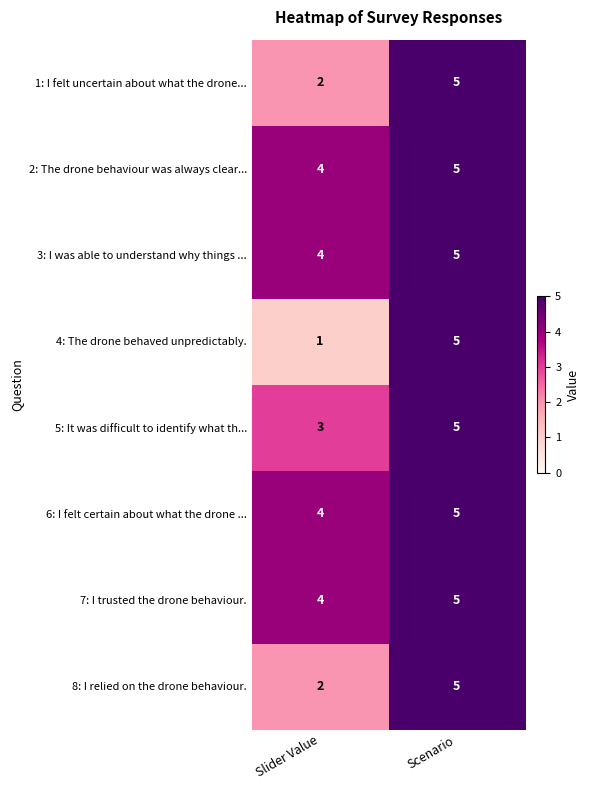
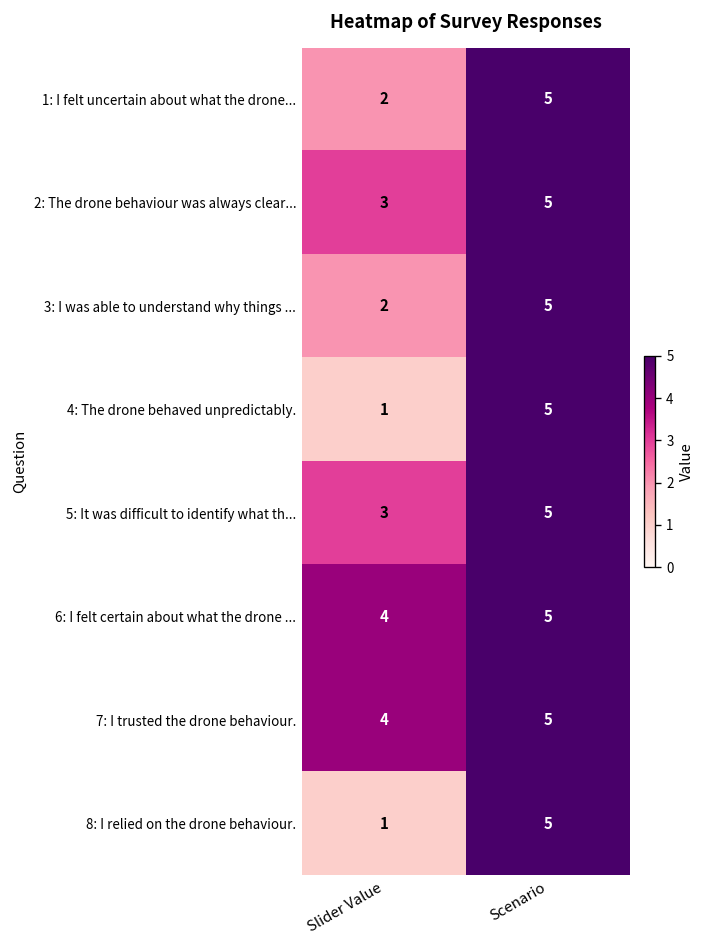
  {
    "1: I felt uncertain about what the drone...": {
      "Slider Value": 2,
      "Scenario": 5
    },
    "2: The drone behaviour was always clear...": {
-     "Slider Value": 4,
+     "Slider Value": 3,
      "Scenario": 5
    },
    "3: I was able to understand why things ...": {
-     "Slider Value": 4,
+     "Slider Value": 2,
      "Scenario": 5
    },
    "4: The drone behaved unpredictably.": {
      "Slider Value": 1,
      "Scenario": 5
    },
    "5: It was difficult to identify what th...": {
      "Slider Value": 3,
      "Scenario": 5
    },
    "6: I felt certain about what the drone ...": {
      "Slider Value": 4,
      "Scenario": 5
    },
    "7: I trusted the drone behaviour.": {
      "Slider Value": 4,
      "Scenario": 5
    },
    "8: I relied on the drone behaviour.": {
-     "Slider Value": 2,
+     "Slider Value": 1,
      "Scenario": 5
    }
  }
